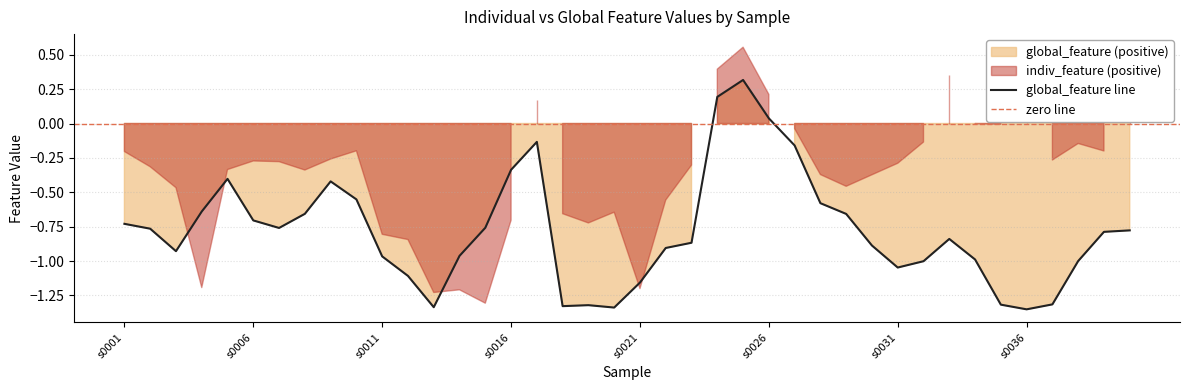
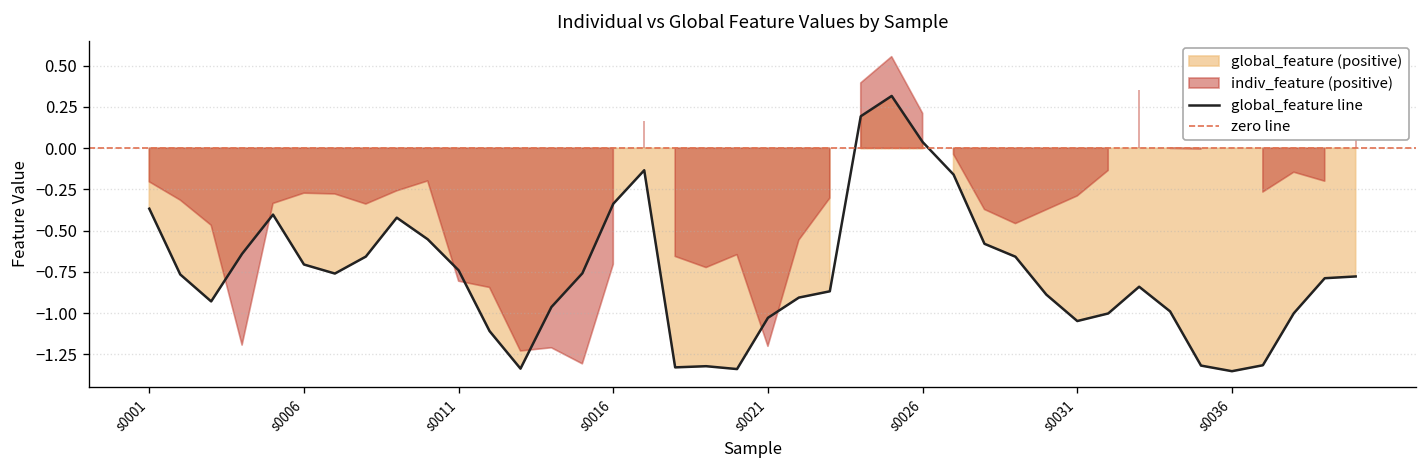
  {
    "global_feature line": {
-     "s0001": -0.73,
+     "s0001": -0.37,
      "s0006": -0.70,
-     "s0011": -0.97,
+     "s0011": -0.74,
      "s0016": -0.34,
-     "s0021": -1.16,
+     "s0021": -1.03,
      "s0031": -1.05,
      "s0036": -1.35
    }
  }
